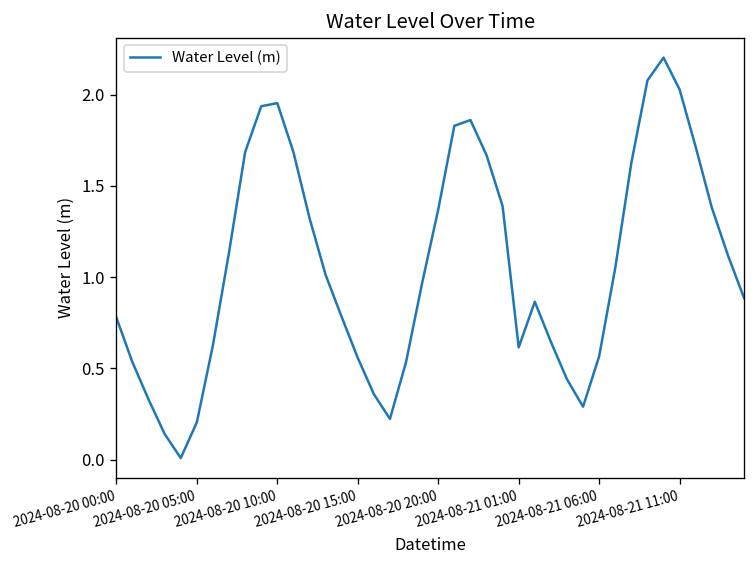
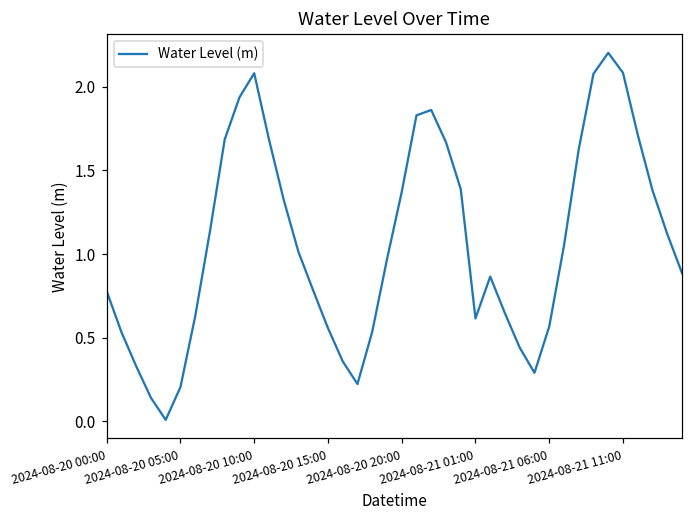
  {
    "2024-08-20 00:00": 0.78,
    "2024-08-20 05:00": 0.20,
-   "2024-08-20 10:00": 1.95,
+   "2024-08-20 10:00": 2.08,
    "2024-08-20 15:00": 0.56,
    "2024-08-20 20:00": 1.37,
    "2024-08-21 01:00": 0.62,
    "2024-08-21 06:00": 0.57,
-   "2024-08-21 11:00": 2.03
+   "2024-08-21 11:00": 2.08
  }
